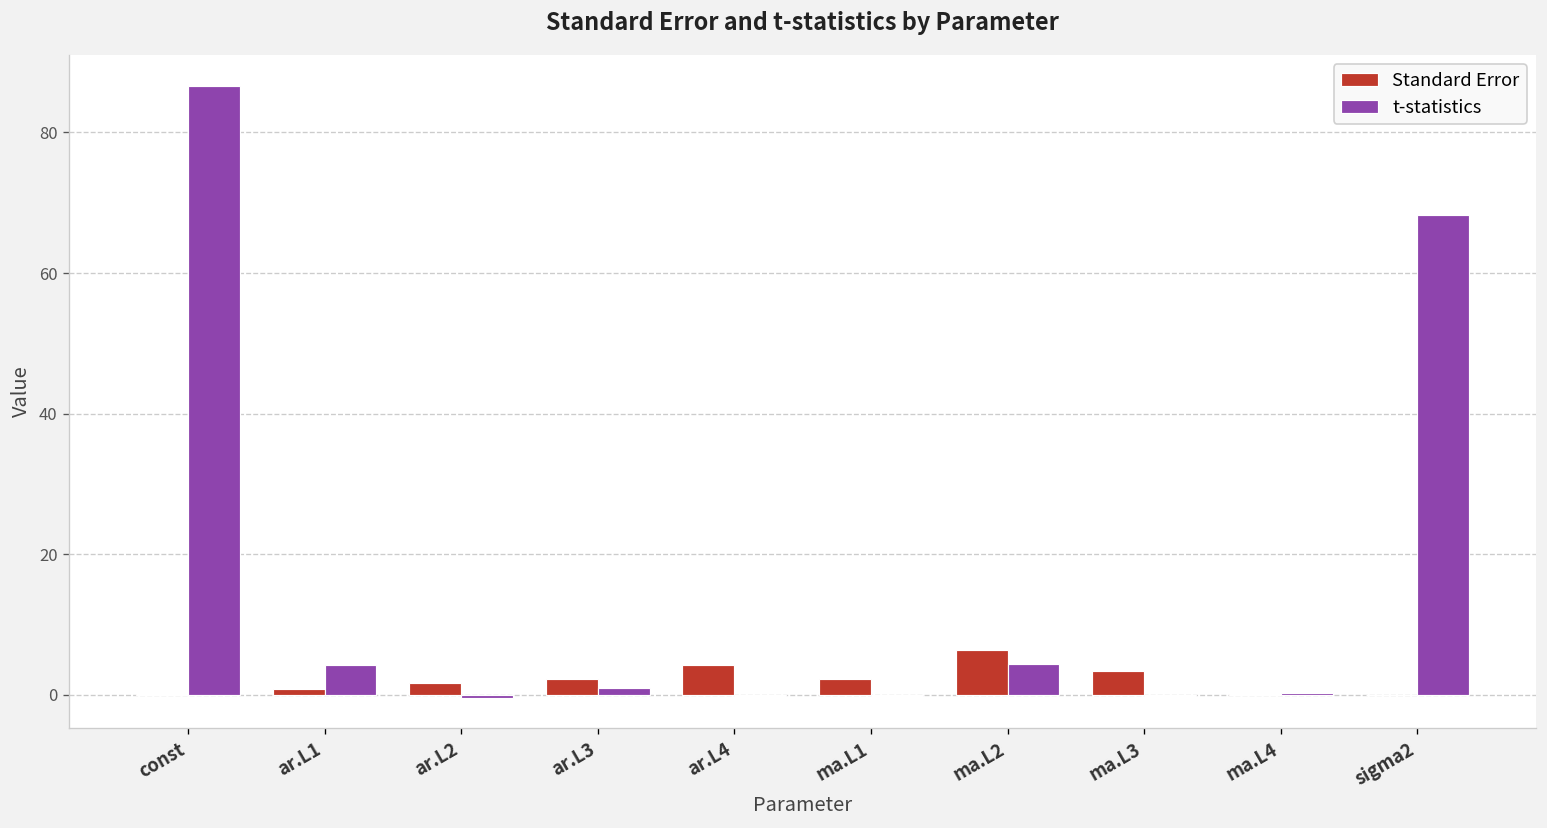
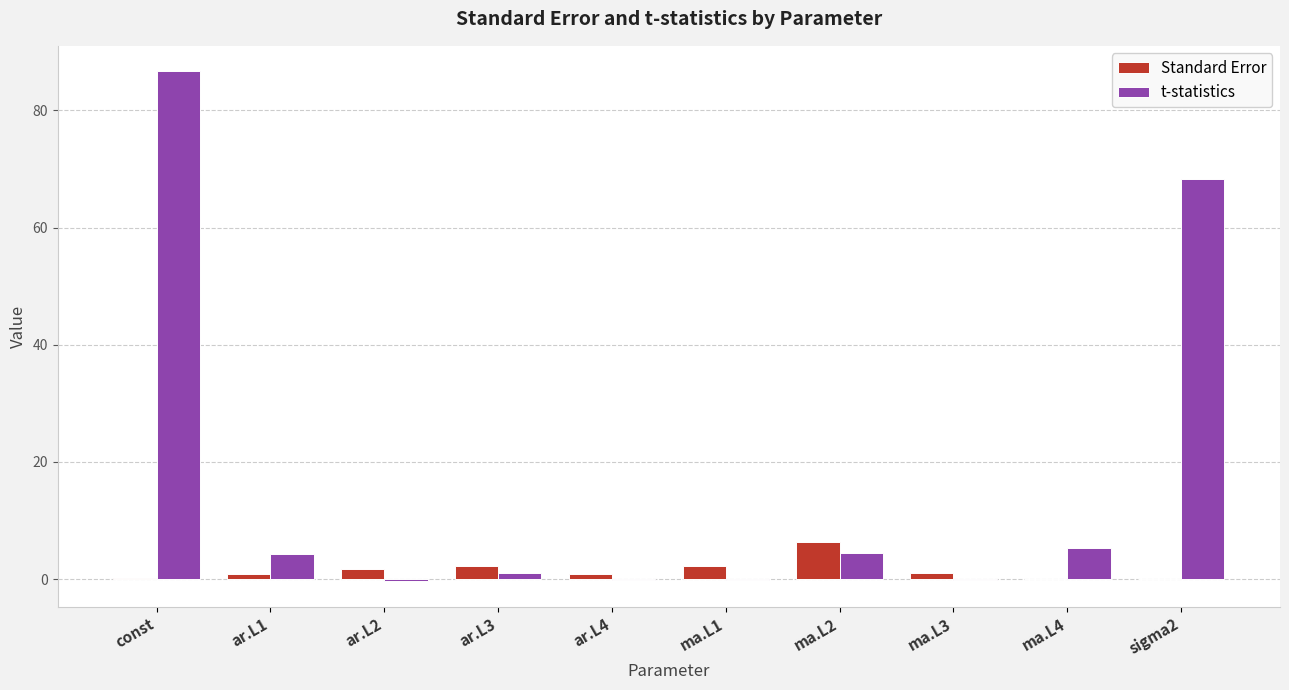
  {
    "Standard Error": {
      "ar.L1": 1,
      "ar.L2": 2,
      "ar.L3": 2,
-     "ar.L4": 4,
+     "ar.L4": 1,
      "ma.L1": 2,
      "ma.L2": 6,
-     "ma.L3": 3
+     "ma.L3": 1
    },
    "t-statistics": {
      "const": 87,
      "ar.L1": 4,
      "ar.L3": 1,
      "ma.L2": 4,
-     "ma.L4": 0,
+     "ma.L4": 5,
      "sigma2": 68
    }
  }
